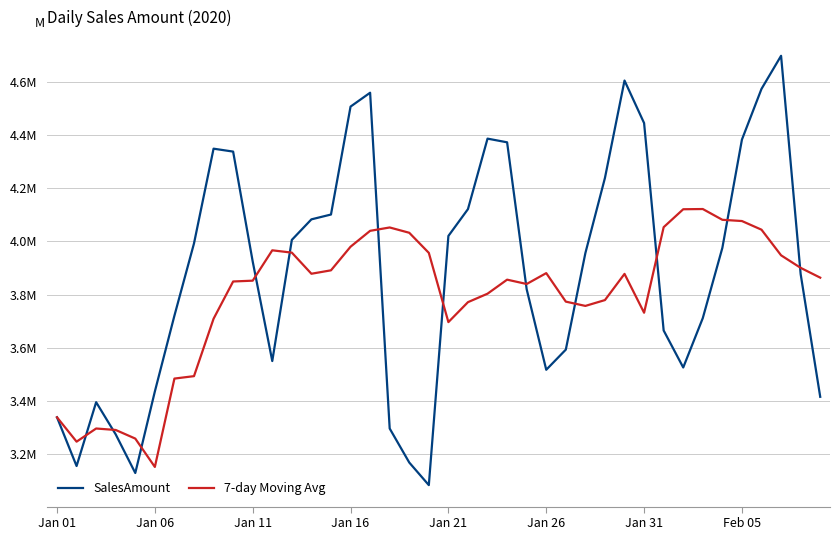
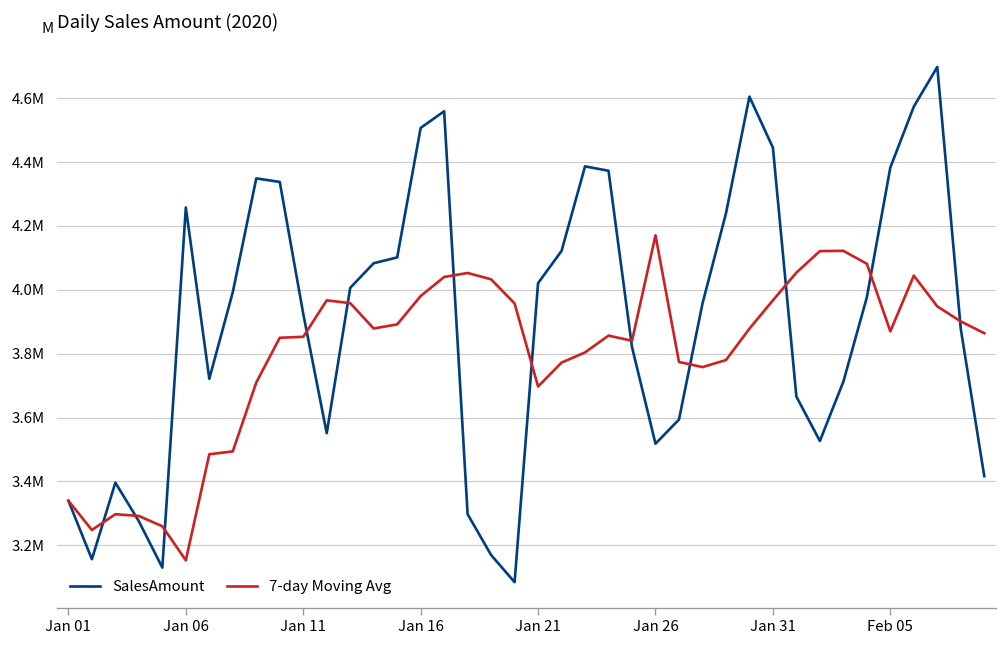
  {
    "SalesAmount": {
-     "Jan 06": 3440000,
+     "Jan 06": 4260000,
      "Jan 11": 3920000,
      "Jan 16": 4510000,
      "Jan 21": 4020000,
      "Jan 26": 3520000,
      "Jan 31": 4440000,
      "Feb 05": 4380000
    },
    "7-day Moving Avg": {
      "Jan 06": 3150000,
      "Jan 11": 3850000,
      "Jan 16": 3980000,
      "Jan 21": 3700000,
-     "Jan 26": 3880000,
-     "Jan 31": 3730000,
-     "Feb 05": 4080000
+     "Jan 26": 4170000,
+     "Jan 31": 3970000,
+     "Feb 05": 3870000
    }
  }
